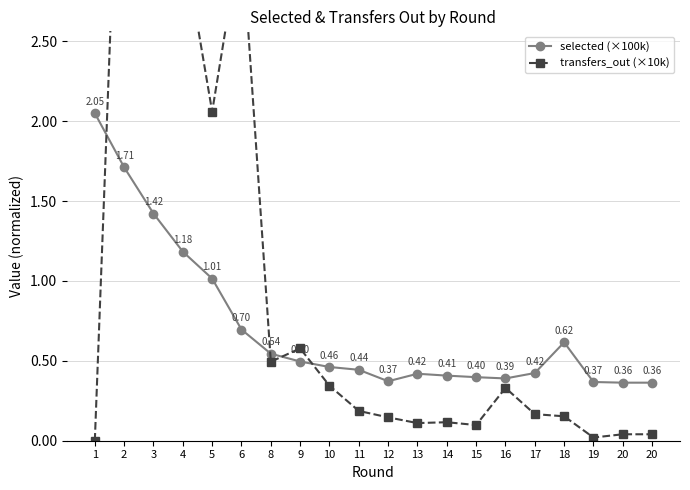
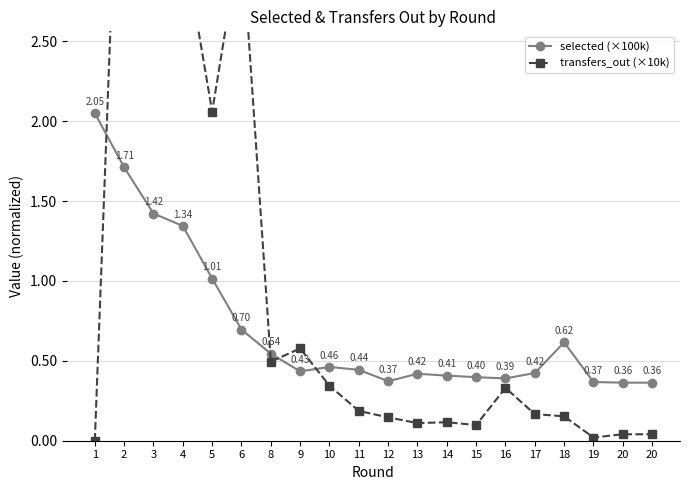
  {
    "selected (×100k)": {
      "1": 2.05,
      "2": 1.71,
      "3": 1.42,
-     "4": 1.18,
+     "4": 1.34,
      "5": 1.01,
      "6": 0.70,
      "8": 0.54,
-     "9": 0.50,
+     "9": 0.43,
      "10": 0.46,
      "11": 0.44,
      "12": 0.37,
      "13": 0.42,
      "14": 0.41,
      "15": 0.40,
      "16": 0.39,
      "17": 0.42,
      "18": 0.62,
      "19": 0.37
    },
    "transfers_out (×10k)": {
      "1": 0.00,
      "5": 2.06,
      "8": 0.49,
      "10": 0.34,
      "11": 0.19,
      "12": 0.15,
      "13": 0.11,
      "14": 0.12,
      "15": 0.10,
      "16": 0.33,
      "17": 0.17,
      "18": 0.15,
      "19": 0.02
    }
  }
